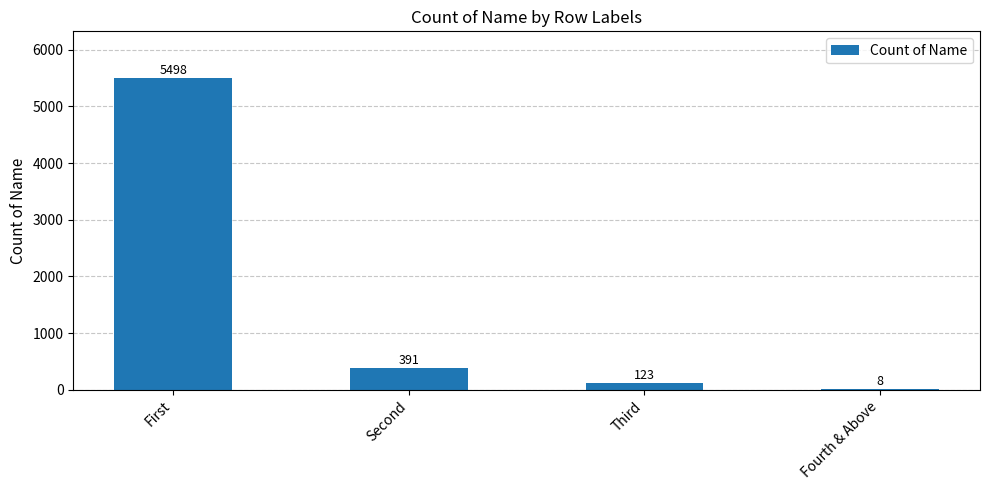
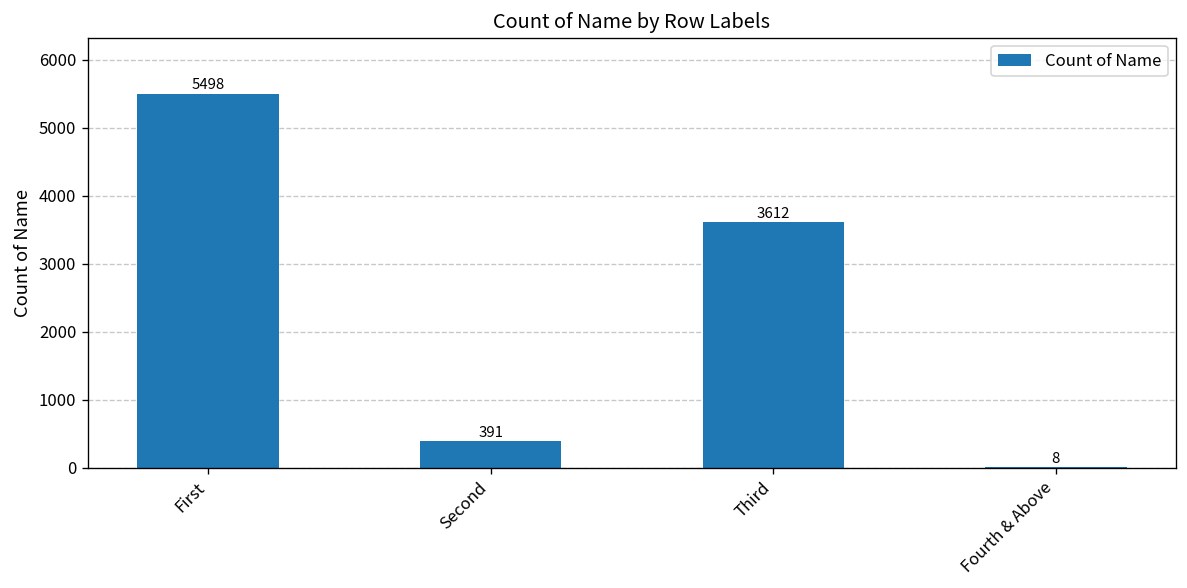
  {
    "First": 5498,
    "Second": 391,
-   "Third": 123,
+   "Third": 3612,
    "Fourth & Above": 8
  }
